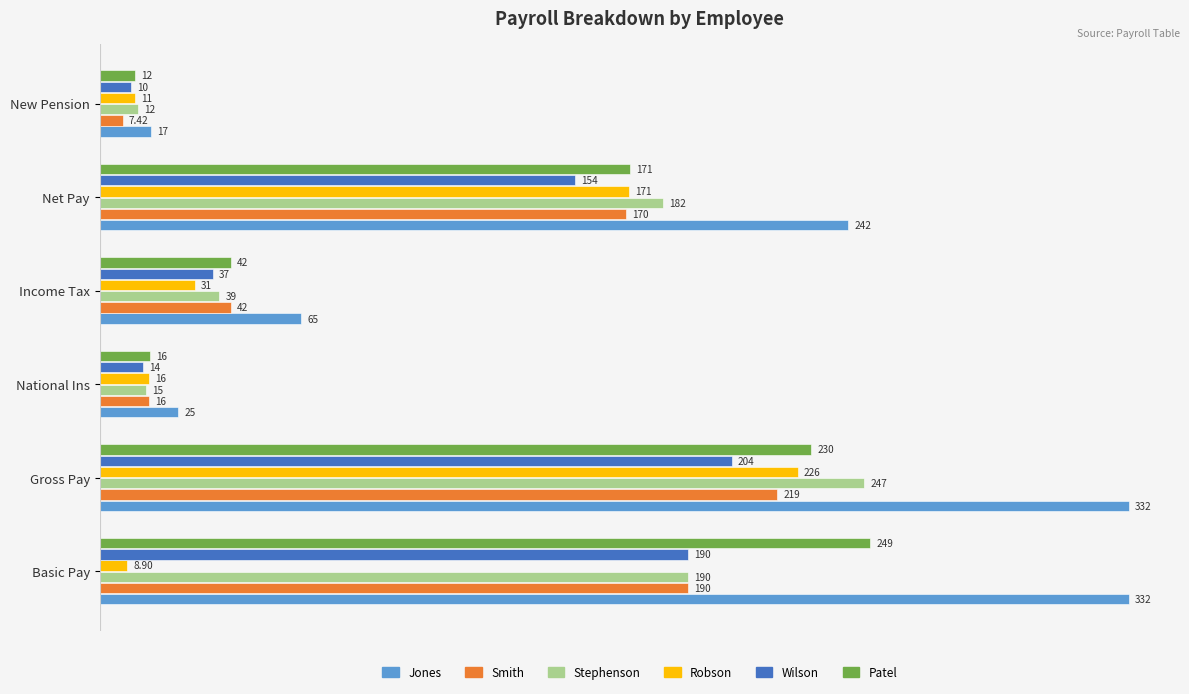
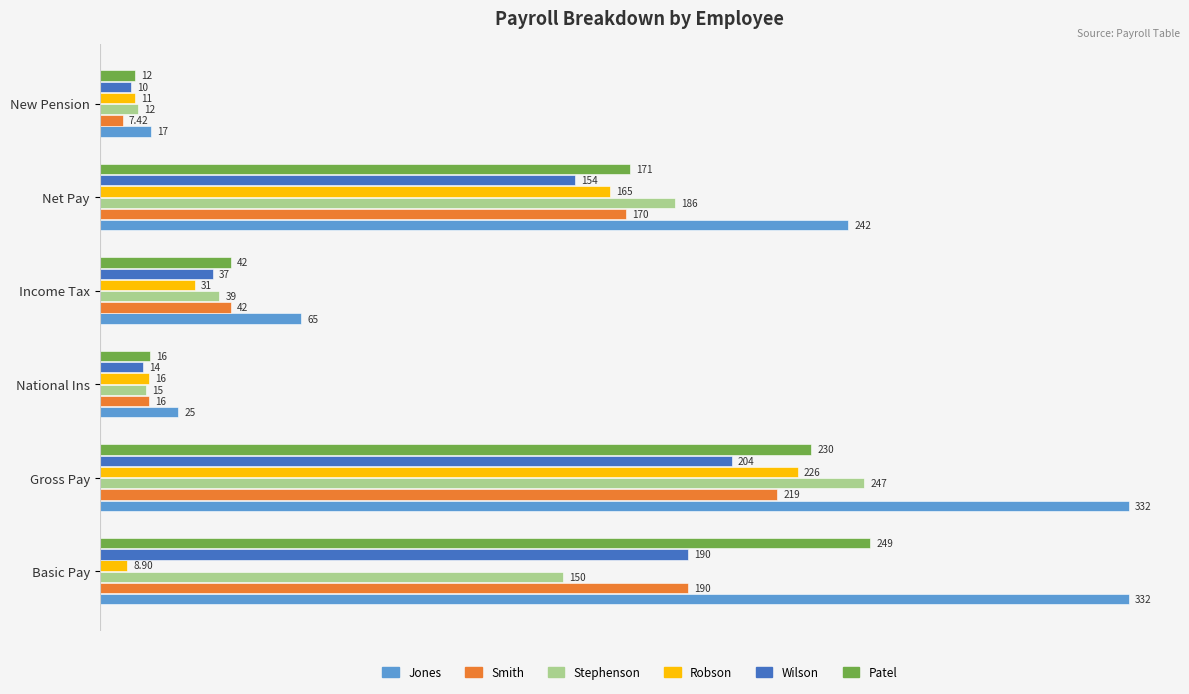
  {
    "Smith": {
      "New Pension": 7.42,
      "Net Pay": 170,
      "Income Tax": 42,
      "National Ins": 16,
      "Gross Pay": 219,
      "Basic Pay": 190
    },
    "Stephenson": {
      "New Pension": 12,
-     "Net Pay": 182,
+     "Net Pay": 186,
      "Income Tax": 39,
      "National Ins": 15,
      "Gross Pay": 247,
-     "Basic Pay": 190
+     "Basic Pay": 150
    },
    "Robson": {
      "New Pension": 11,
-     "Net Pay": 171,
+     "Net Pay": 165,
      "Income Tax": 31,
      "National Ins": 16,
      "Gross Pay": 226,
      "Basic Pay": 8.90
    },
    "Patel": {
      "New Pension": 12,
      "Net Pay": 171,
      "Income Tax": 42,
      "National Ins": 16,
      "Gross Pay": 230,
      "Basic Pay": 249
    }
  }
